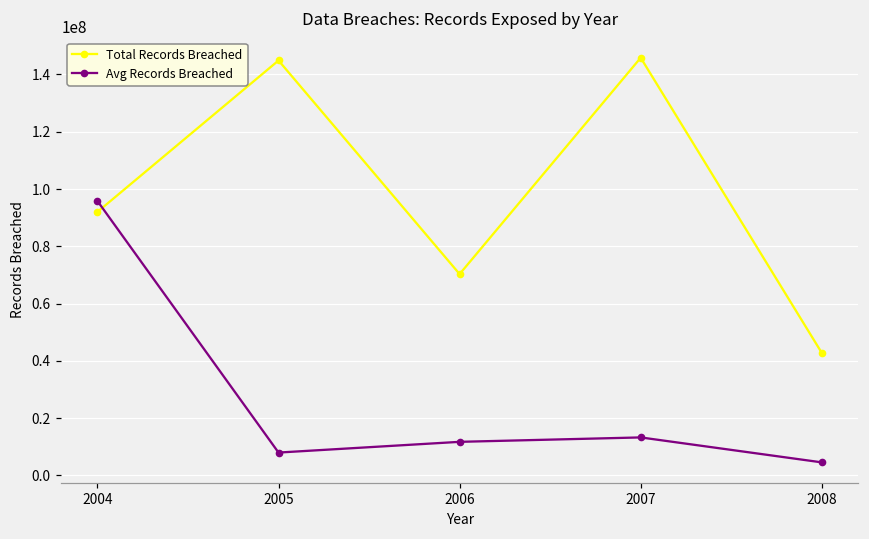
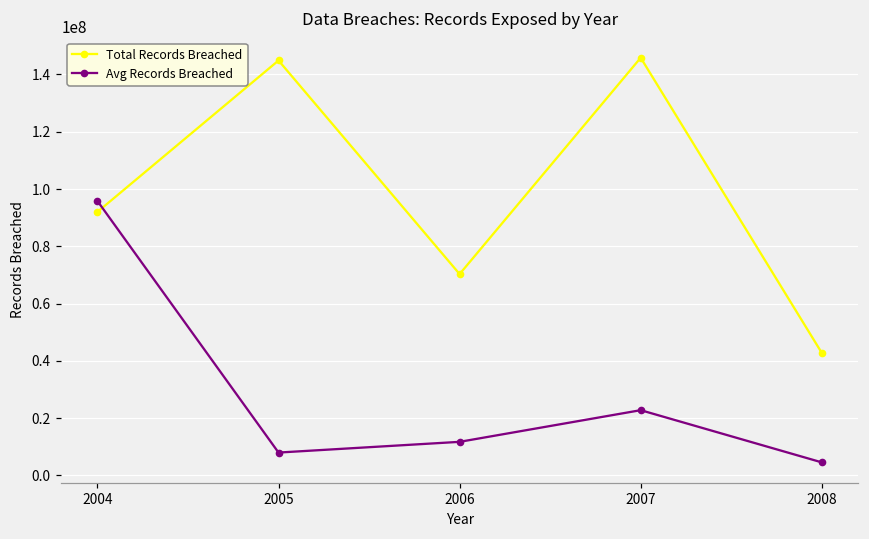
  {
    "Total Records Breached": {
      "2004": 92000000,
      "2005": 145000000,
      "2006": 70000000,
      "2007": 146000000,
      "2008": 43000000
    },
    "Avg Records Breached": {
      "2004": 96000000,
      "2005": 8000000,
      "2006": 12000000,
-     "2007": 13000000,
+     "2007": 23000000,
      "2008": 5000000
    }
  }
